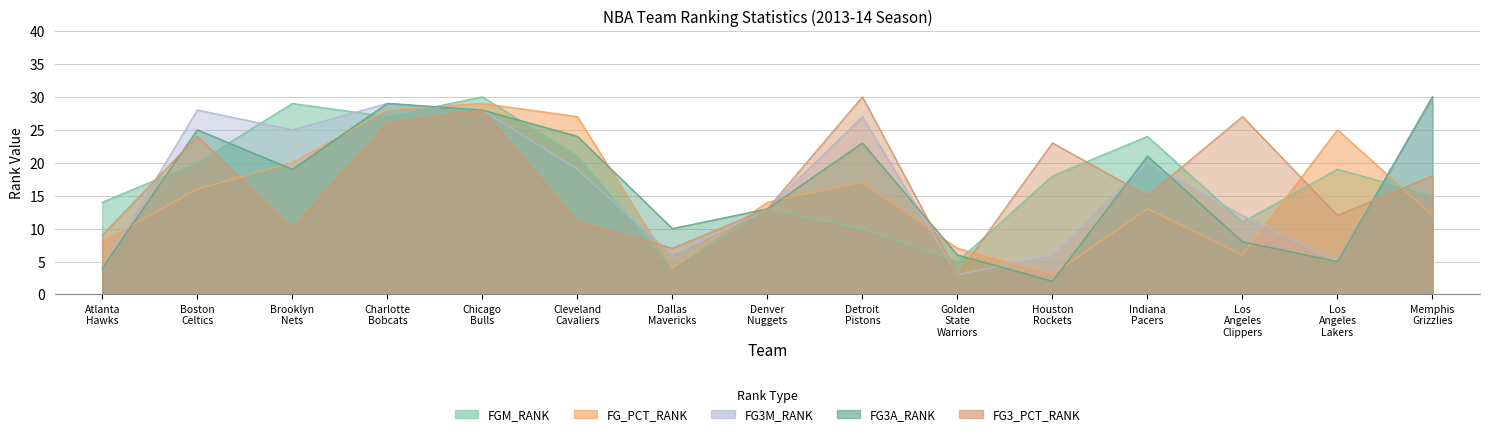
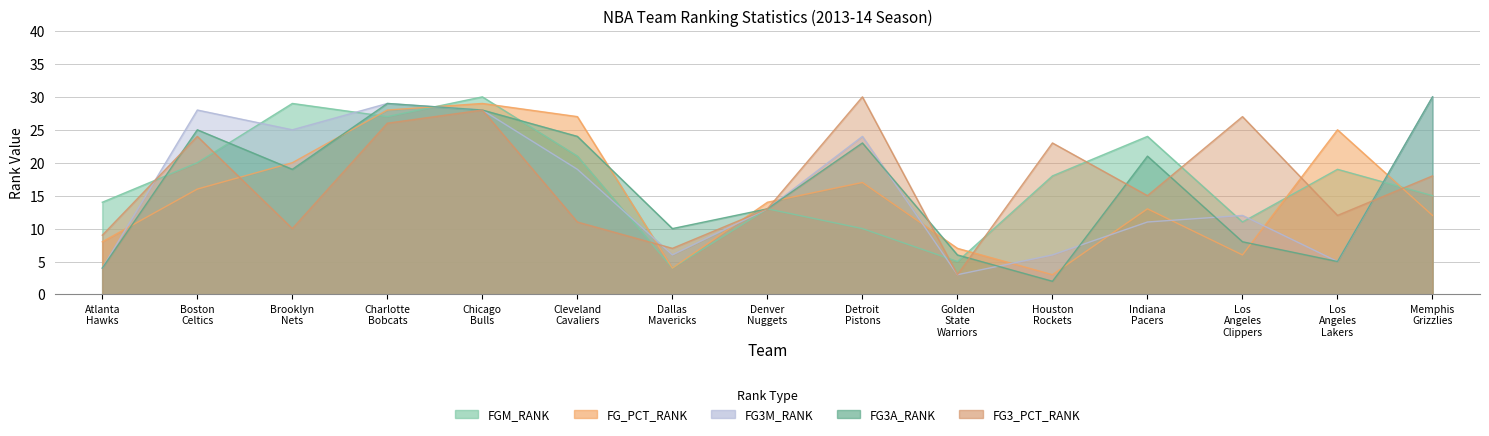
  {
    "FG3M_RANK": {
      "Boston Celtics": 28,
      "Brooklyn Nets": 25,
      "Cleveland Cavaliers": 19,
      "Dallas Mavericks": 6,
-     "Detroit Pistons": 27,
+     "Detroit Pistons": 24,
      "Houston Rockets": 6,
-     "Indiana Pacers": 20,
+     "Indiana Pacers": 11,
      "Los Angeles Clippers": 12
    }
  }
